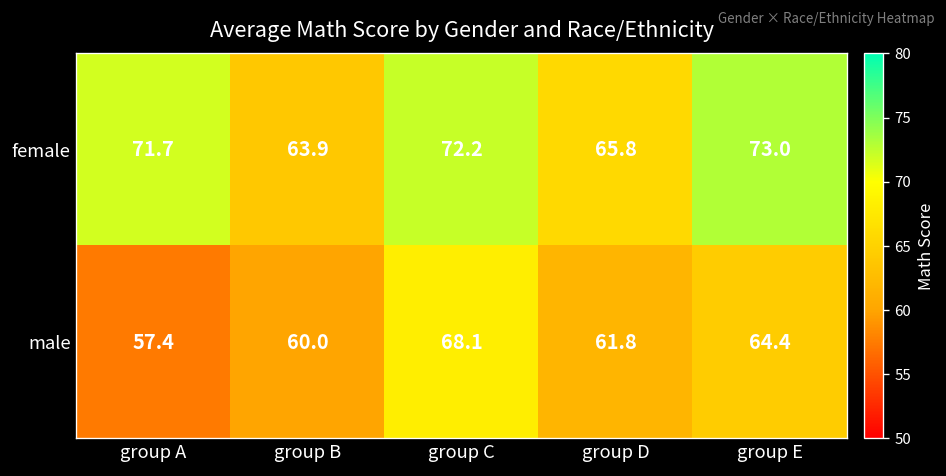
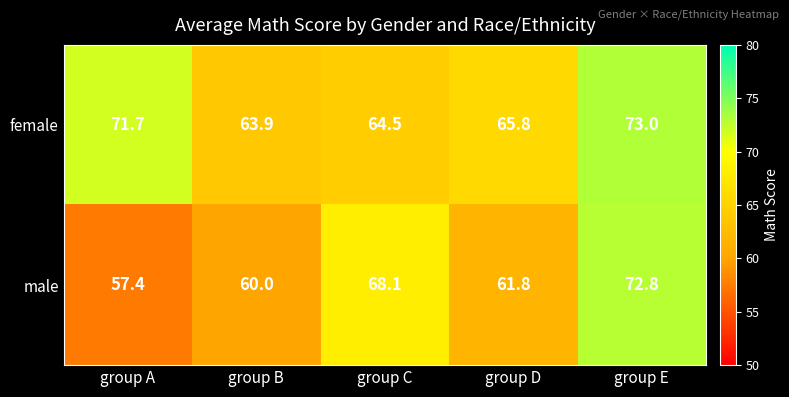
  {
    "female": {
      "group A": 71.7,
      "group B": 63.9,
-     "group C": 72.2,
+     "group C": 64.5,
      "group D": 65.8,
      "group E": 73.0
    },
    "male": {
      "group A": 57.4,
      "group B": 60.0,
      "group C": 68.1,
      "group D": 61.8,
-     "group E": 64.4
+     "group E": 72.8
    }
  }
